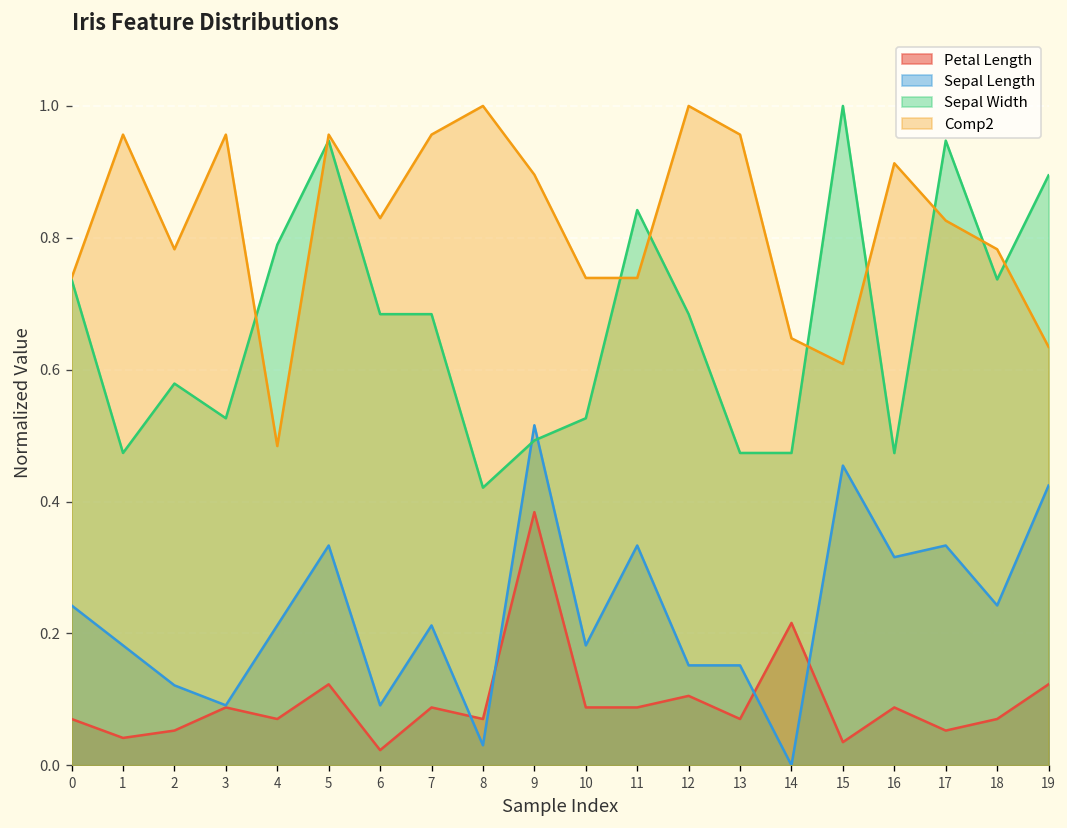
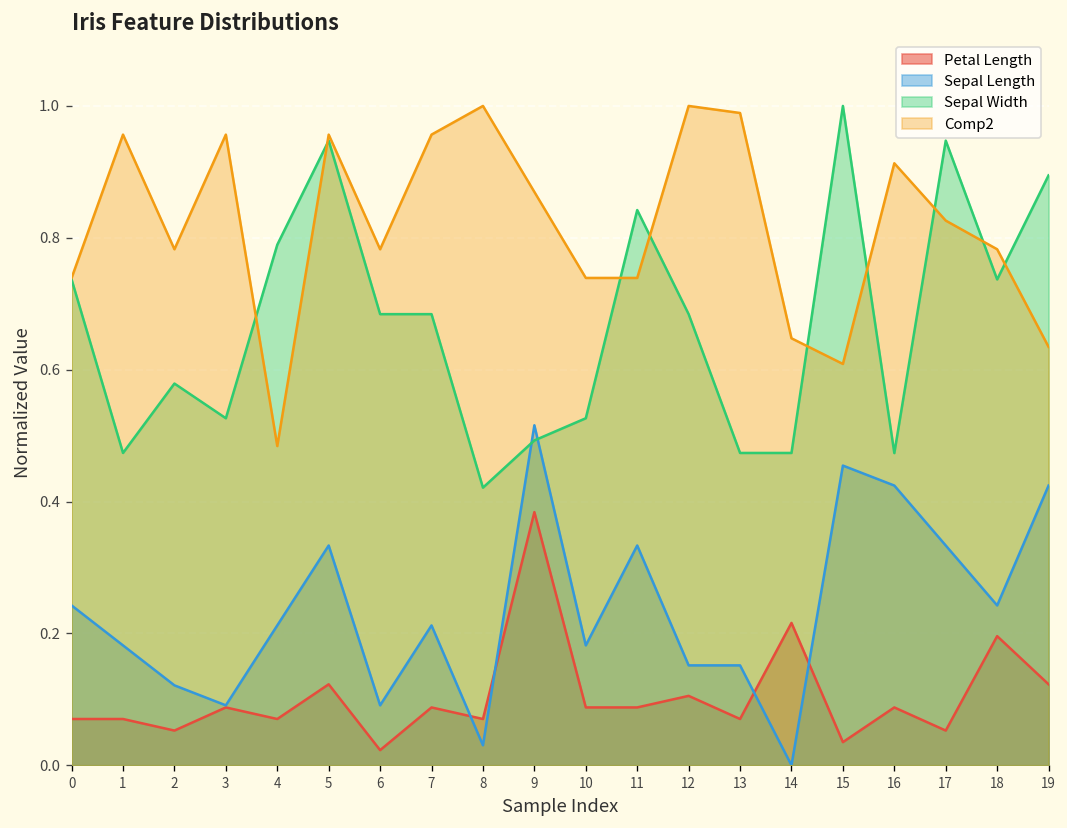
  {
    "Petal Length": {
      "0": 0.07,
-     "1": 0.04,
+     "1": 0.07,
      "2": 0.05,
      "4": 0.07,
      "5": 0.12,
      "6": 0.02,
      "7": 0.09,
      "8": 0.07,
      "9": 0.38,
      "10": 0.09,
      "11": 0.09,
      "12": 0.11,
      "13": 0.07,
      "14": 0.22,
      "15": 0.04,
      "16": 0.09,
      "17": 0.05,
-     "18": 0.07,
+     "18": 0.20,
      "19": 0.12
    },
    "Sepal Length": {
      "0": 0.24,
      "1": 0.18,
      "2": 0.12,
      "4": 0.21,
      "5": 0.33,
      "6": 0.09,
      "7": 0.21,
      "8": 0.03,
      "9": 0.52,
      "10": 0.18,
      "11": 0.33,
      "12": 0.15,
      "13": 0.15,
      "14": 0.00,
      "15": 0.45,
-     "16": 0.32,
+     "16": 0.42,
      "17": 0.33,
      "18": 0.24,
      "19": 0.42
    },
    "Sepal Width": {
      "1": 0.47,
      "2": 0.58,
      "3": 0.53,
      "4": 0.79,
      "5": 0.95,
      "6": 0.68,
      "7": 0.68,
      "8": 0.42,
      "9": 0.49,
      "10": 0.53,
      "11": 0.84,
      "12": 0.68,
      "13": 0.47,
      "14": 0.47,
      "15": 1.00,
      "16": 0.47,
      "18": 0.74,
      "19": 0.89
    },
    "Comp2": {
      "1": 0.96,
      "2": 0.78,
      "3": 0.96,
      "4": 0.48,
      "5": 0.96,
-     "6": 0.83,
+     "6": 0.78,
      "7": 0.96,
      "8": 1.00,
-     "9": 0.90,
+     "9": 0.87,
      "10": 0.74,
      "11": 0.74,
      "12": 1.00,
-     "13": 0.96,
+     "13": 0.99,
      "14": 0.65,
      "15": 0.61,
      "16": 0.91,
      "17": 0.83,
      "18": 0.78,
      "19": 0.63
    }
  }
